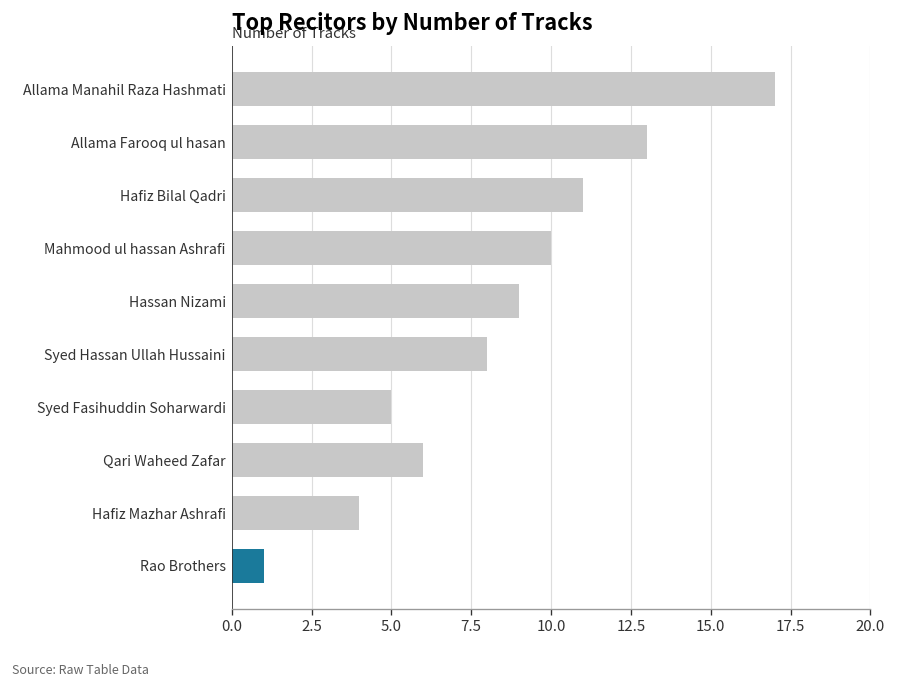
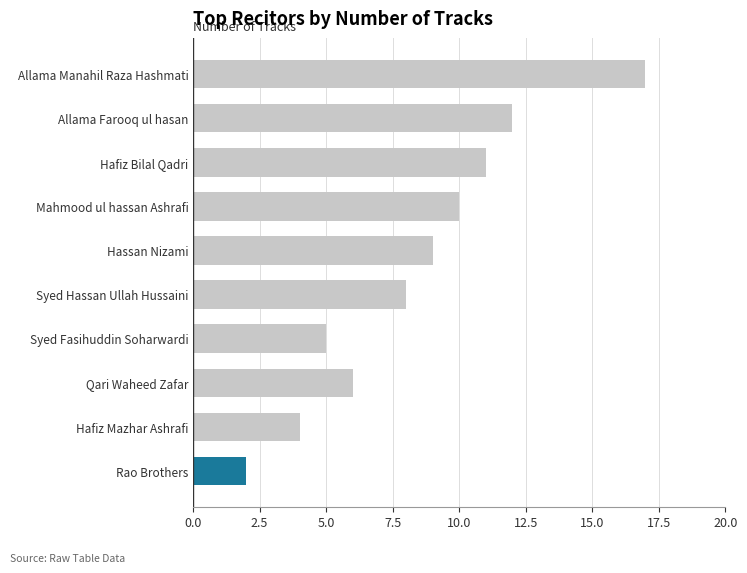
  {
    "Allama Manahil Raza Hashmati": 17,
-   "Allama Farooq ul hasan": 13,
+   "Allama Farooq ul hasan": 12,
    "Hafiz Bilal Qadri": 11,
    "Mahmood ul hassan Ashrafi": 10,
    "Hassan Nizami": 9,
    "Syed Hassan Ullah Hussaini": 8,
    "Syed Fasihuddin Soharwardi": 5,
    "Qari Waheed Zafar": 6,
    "Hafiz Mazhar Ashrafi": 4,
-   "Rao Brothers": 1
+   "Rao Brothers": 2
  }
